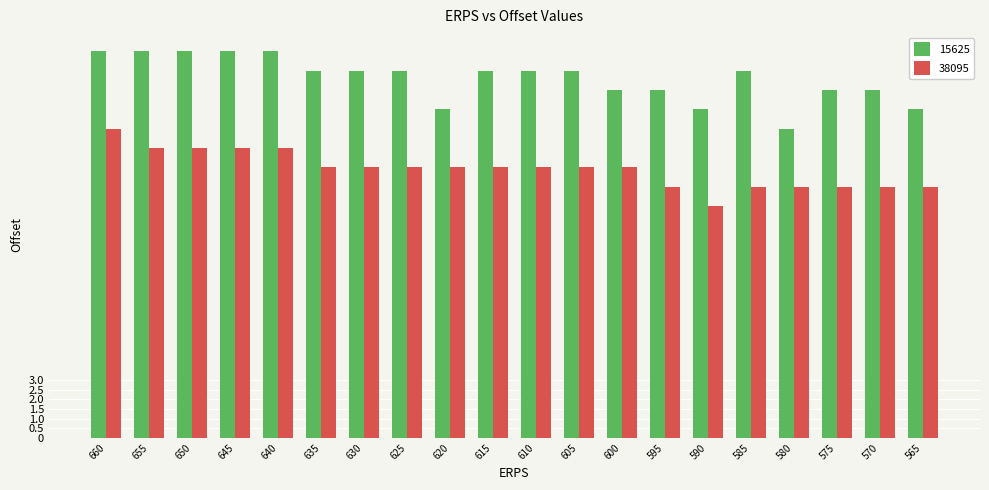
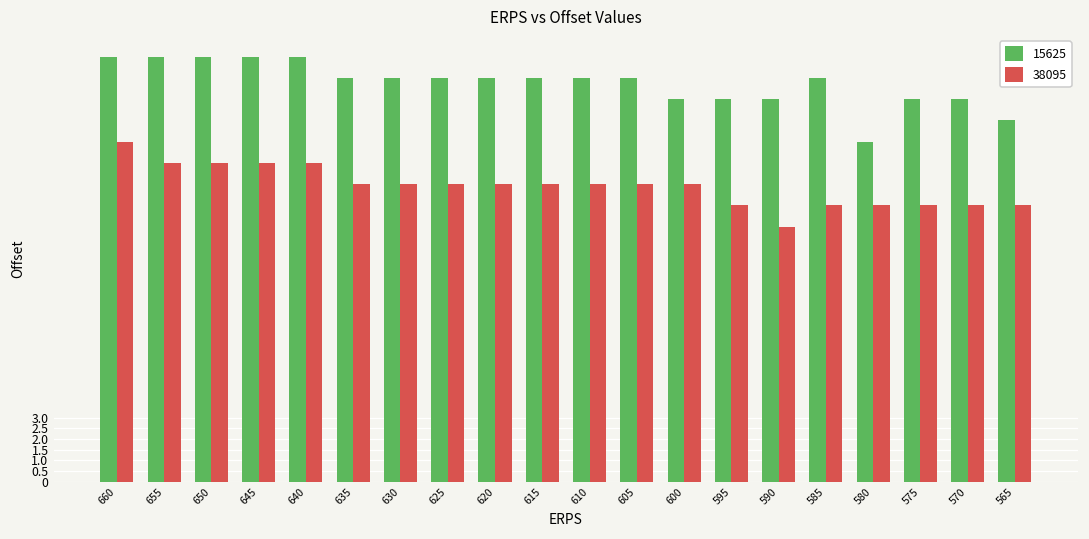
  {
    "15625": {
      "660": 20,
      "655": 20,
      "650": 20,
      "645": 20,
      "640": 20,
      "635": 19,
      "630": 19,
      "625": 19,
-     "620": 17,
+     "620": 19,
      "615": 19,
      "610": 19,
      "605": 19,
      "600": 18,
      "595": 18,
-     "590": 17,
+     "590": 18,
      "585": 19,
      "580": 16,
      "575": 18,
      "570": 18,
      "565": 17
    },
    "38095": {
      "660": 16,
      "655": 15,
      "650": 15,
      "645": 15,
      "640": 15,
      "635": 14,
      "630": 14,
      "625": 14,
      "620": 14,
      "615": 14,
      "610": 14,
      "605": 14,
      "600": 14,
      "595": 13,
      "590": 12,
      "585": 13,
      "580": 13,
      "575": 13,
      "570": 13,
      "565": 13
    }
  }
